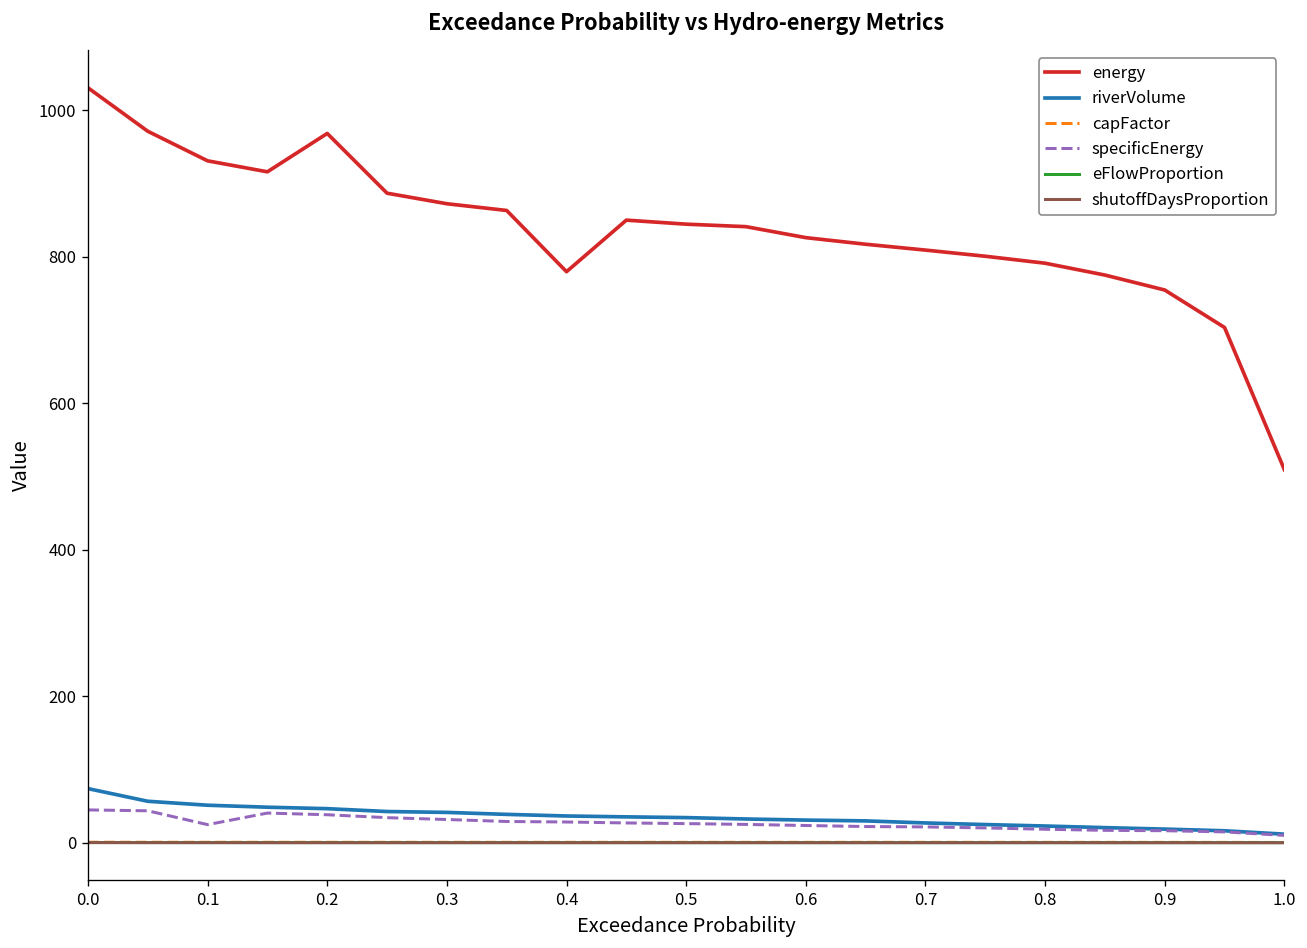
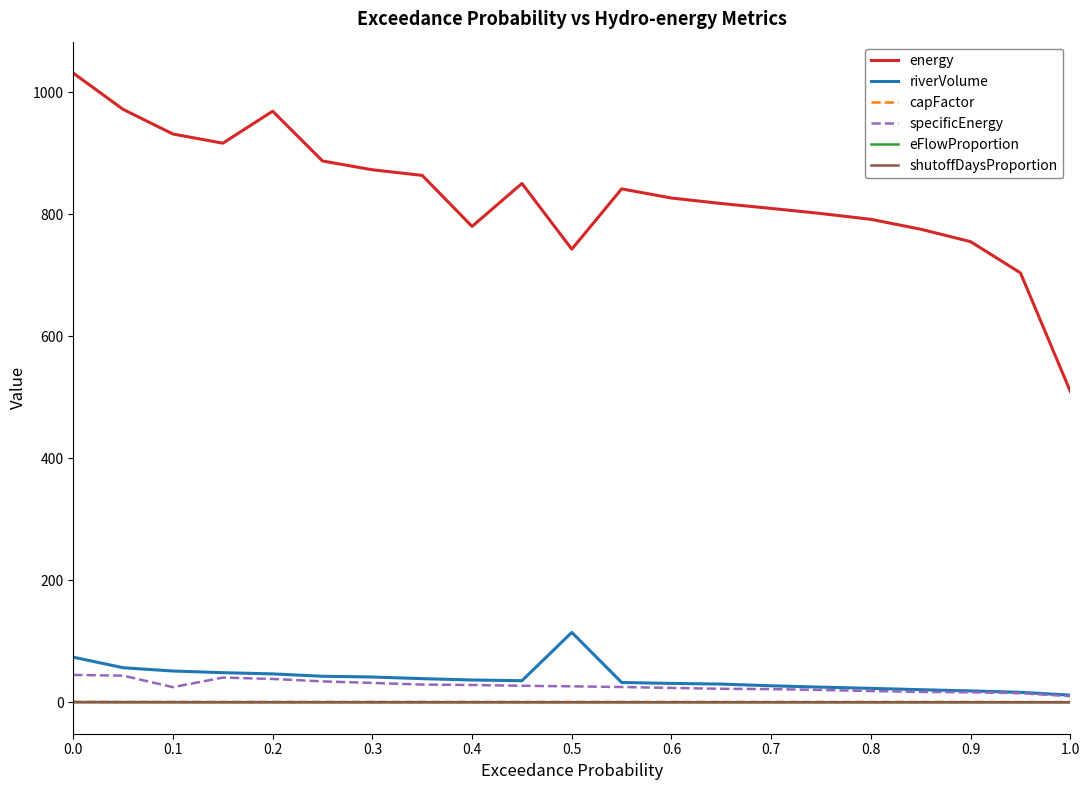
  {
    "energy": {
      "0.0": 1030,
      "0.1": 930,
      "0.2": 970,
      "0.3": 870,
      "0.4": 780,
-     "0.5": 840,
+     "0.5": 740,
      "0.6": 830,
      "0.7": 810,
      "0.8": 790,
      "0.9": 750,
      "1.0": 510
    },
    "riverVolume": {
      "0.0": 70,
      "0.1": 50,
      "0.2": 50,
      "0.3": 40,
      "0.4": 40,
-     "0.5": 30,
+     "0.5": 110,
      "0.6": 30,
      "0.7": 30,
      "0.8": 20
    },
    "shutoffDaysProportion": {
      "0.0": 0,
      "0.1": 0,
      "0.2": 0,
      "0.3": 0,
      "0.4": 0,
      "0.5": 0,
      "0.6": 0,
      "0.7": 0,
      "0.8": 0,
      "0.9": 0,
      "1.0": 0
    },
    "specificEnergy": {
      "0.0": 40,
      "0.1": 20,
      "0.2": 40,
      "0.3": 30,
      "0.4": 30,
      "0.5": 30,
      "0.6": 20,
      "0.7": 20,
      "0.8": 20
    }
  }
